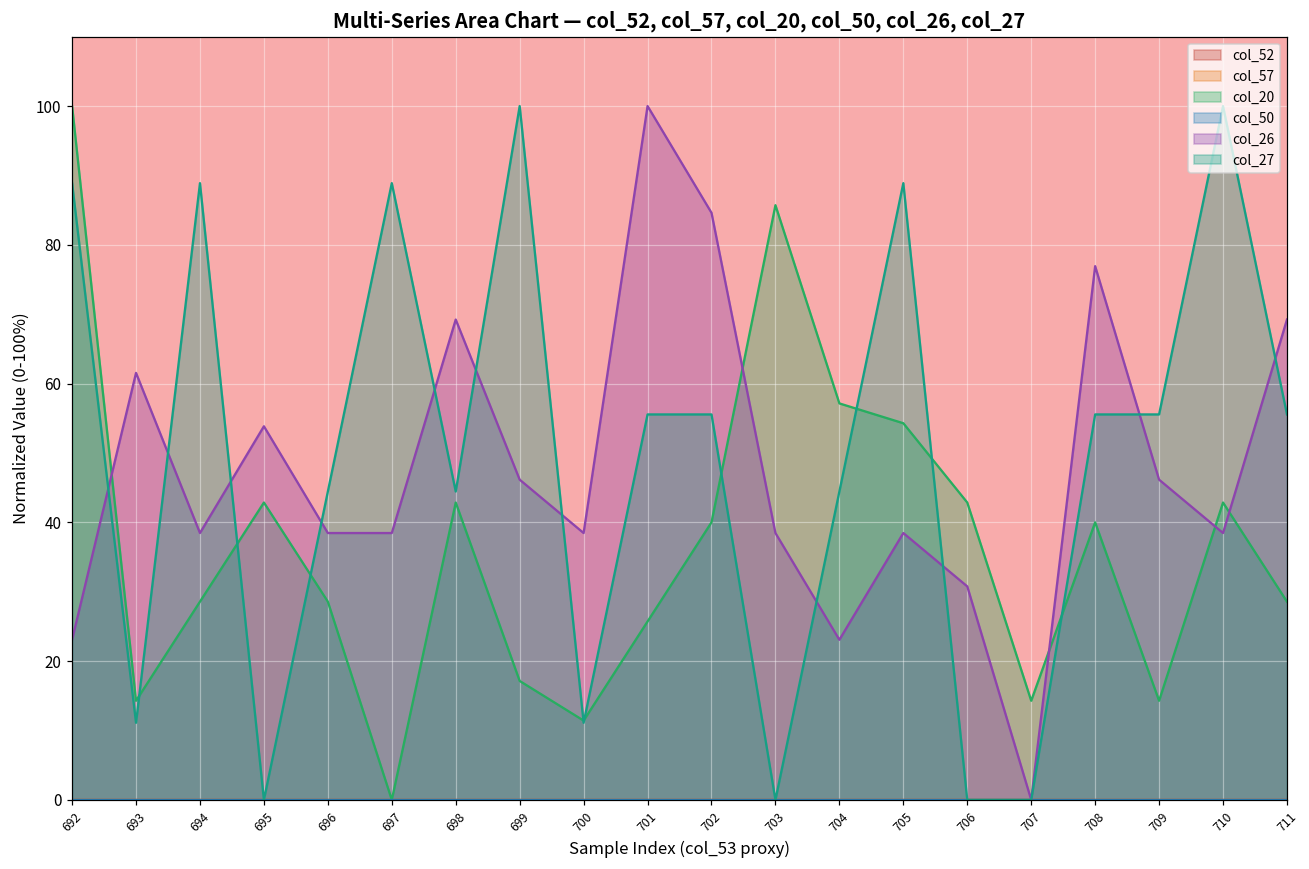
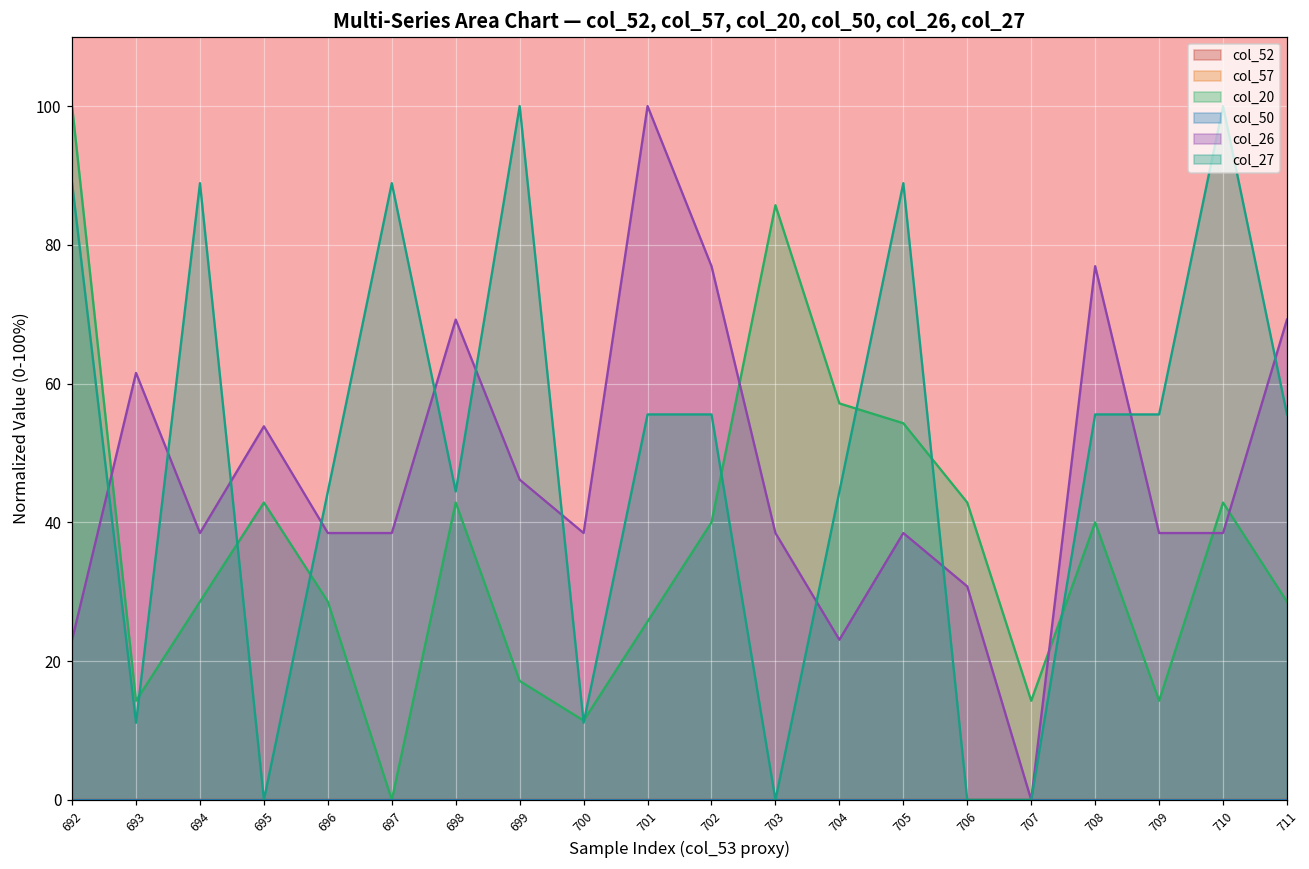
  {
    "col_26": {
      "692": 23,
      "693": 62,
      "694": 38,
      "695": 54,
      "696": 38,
      "697": 38,
      "698": 69,
      "699": 46,
      "700": 38,
      "701": 100,
-     "702": 85,
+     "702": 77,
      "703": 38,
      "704": 23,
      "705": 38,
      "706": 31,
      "708": 77,
-     "709": 46,
+     "709": 38,
      "710": 38,
      "711": 69
    }
  }
